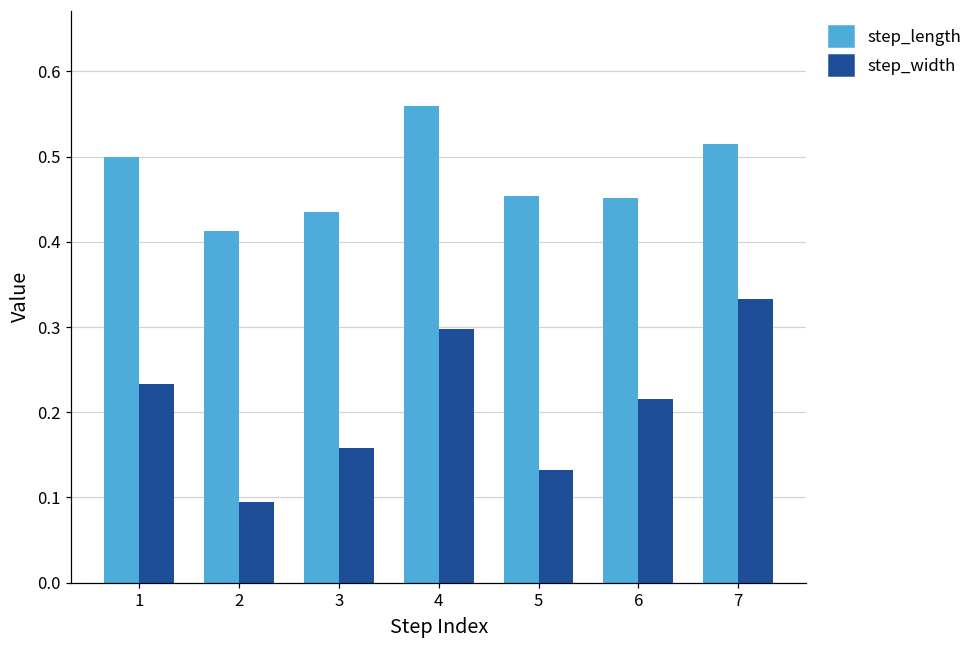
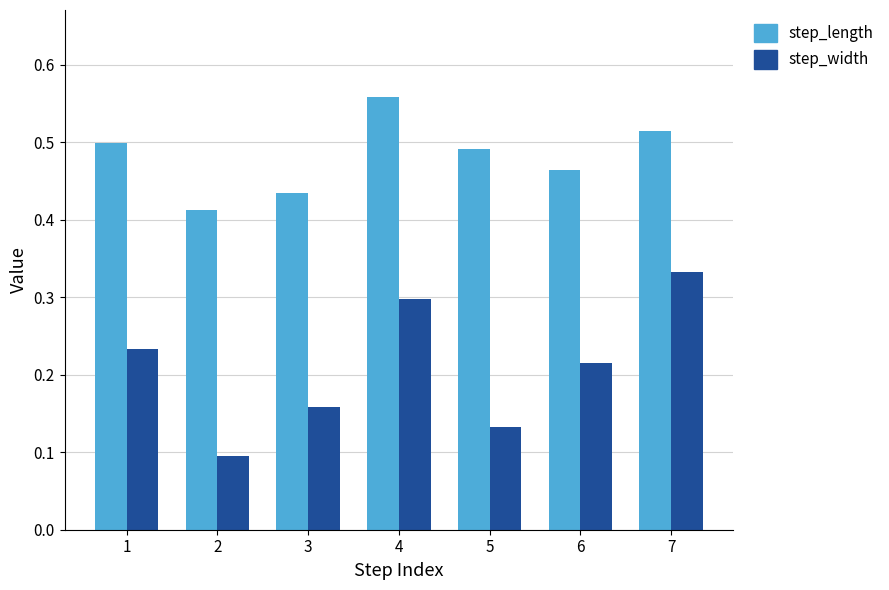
  {
    "step_length": {
      "1": 0.50,
      "2": 0.41,
      "3": 0.43,
      "4": 0.56,
-     "5": 0.45,
-     "6": 0.45,
+     "5": 0.49,
+     "6": 0.46,
      "7": 0.51
    },
    "step_width": {
      "1": 0.23,
      "2": 0.10,
      "3": 0.16,
      "4": 0.30,
      "5": 0.13,
      "6": 0.22,
      "7": 0.33
    }
  }
